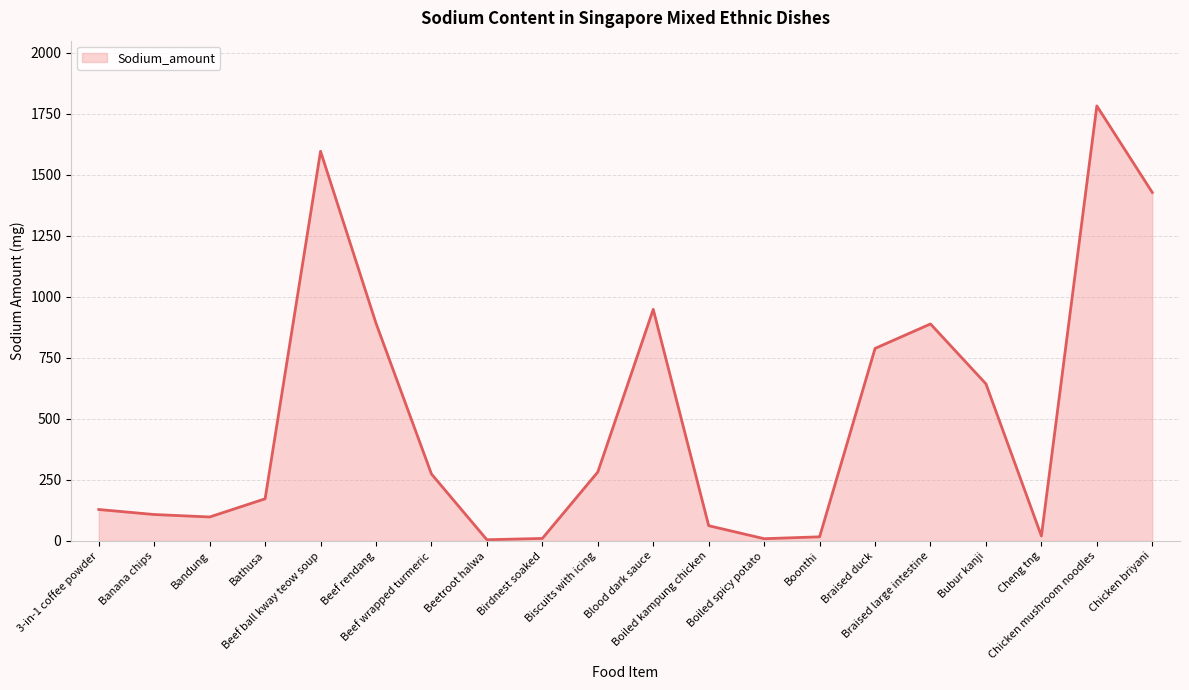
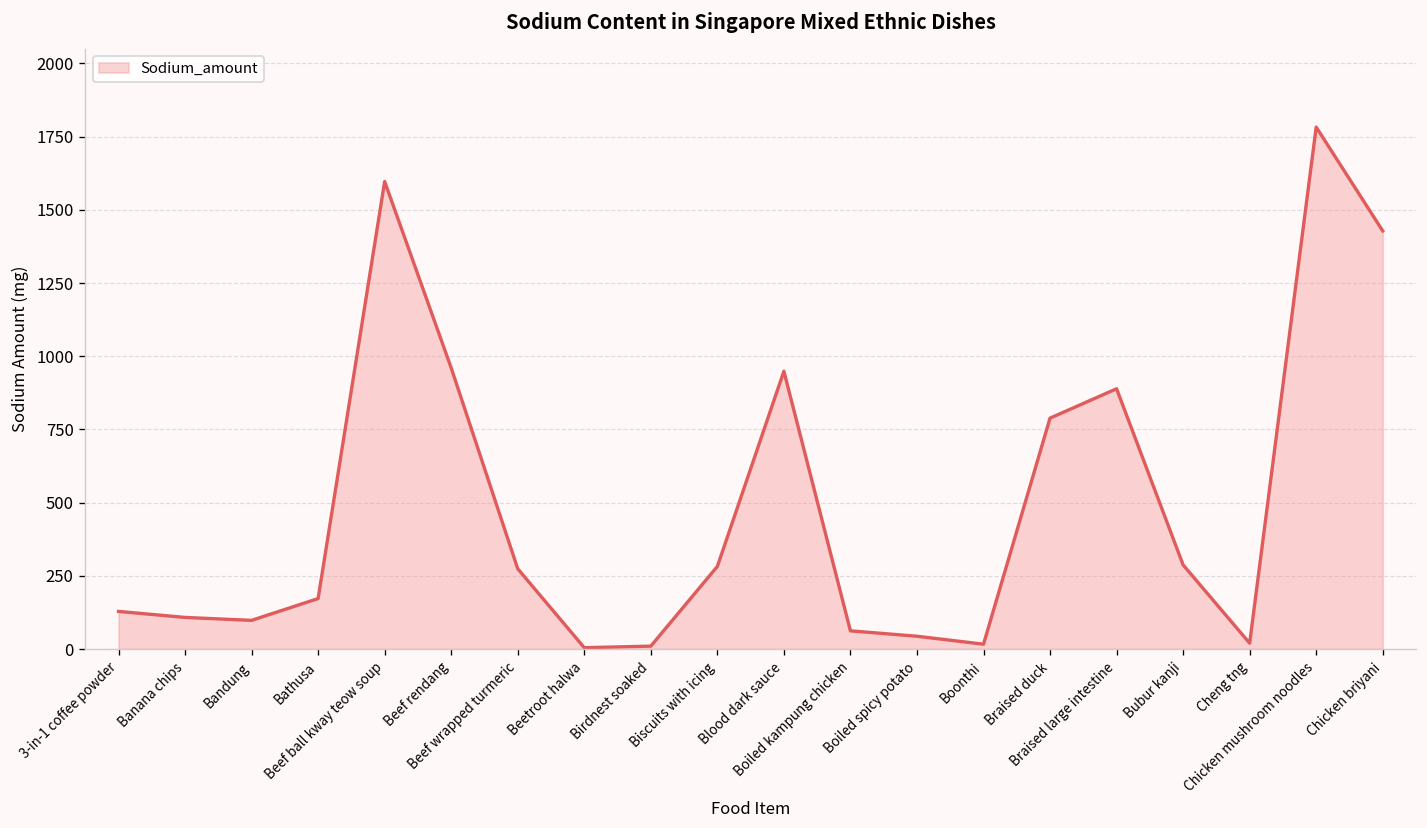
  {
    "3-in-1 coffee powder": 130,
    "Banana chips": 110,
    "Bandung": 100,
    "Bathusa": 170,
    "Beef ball kway teow soup": 1600,
-   "Beef rendang": 890,
+   "Beef rendang": 960,
    "Beef wrapped turmeric": 270,
    "Beetroot halwa": 0,
    "Birdnest soaked": 10,
    "Biscuits with icing": 280,
    "Blood dark sauce": 950,
    "Boiled kampung chicken": 60,
-   "Boiled spicy potato": 10,
+   "Boiled spicy potato": 40,
    "Boonthi": 20,
    "Braised duck": 790,
    "Braised large intestine": 890,
-   "Bubur kanji": 640,
+   "Bubur kanji": 290,
    "Cheng tng": 20,
    "Chicken mushroom noodles": 1780,
    "Chicken briyani": 1430
  }
